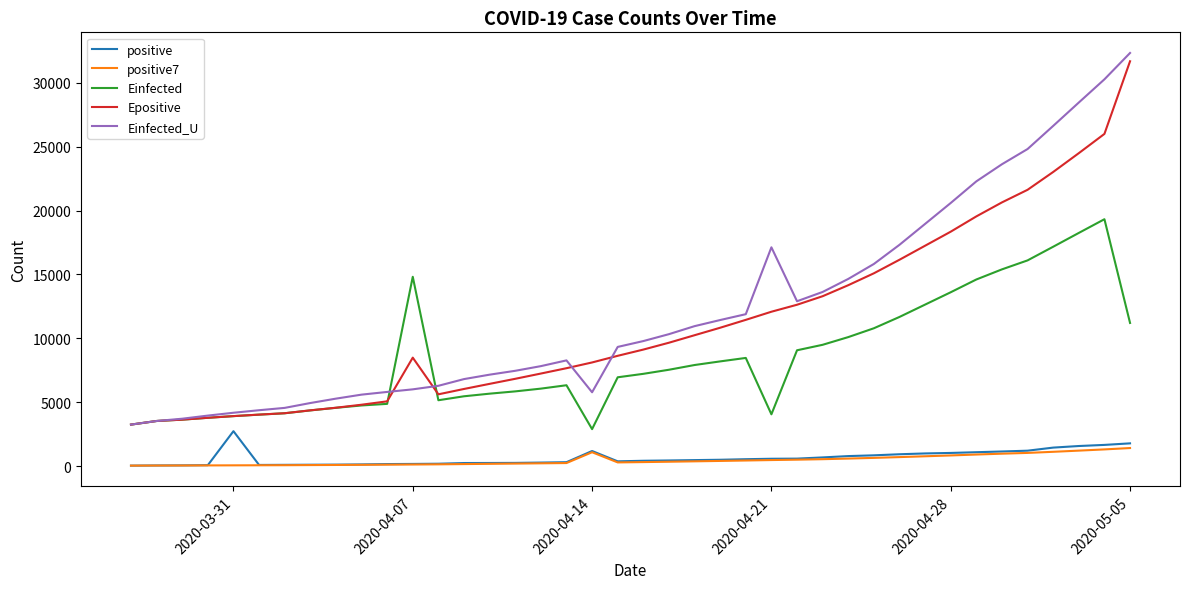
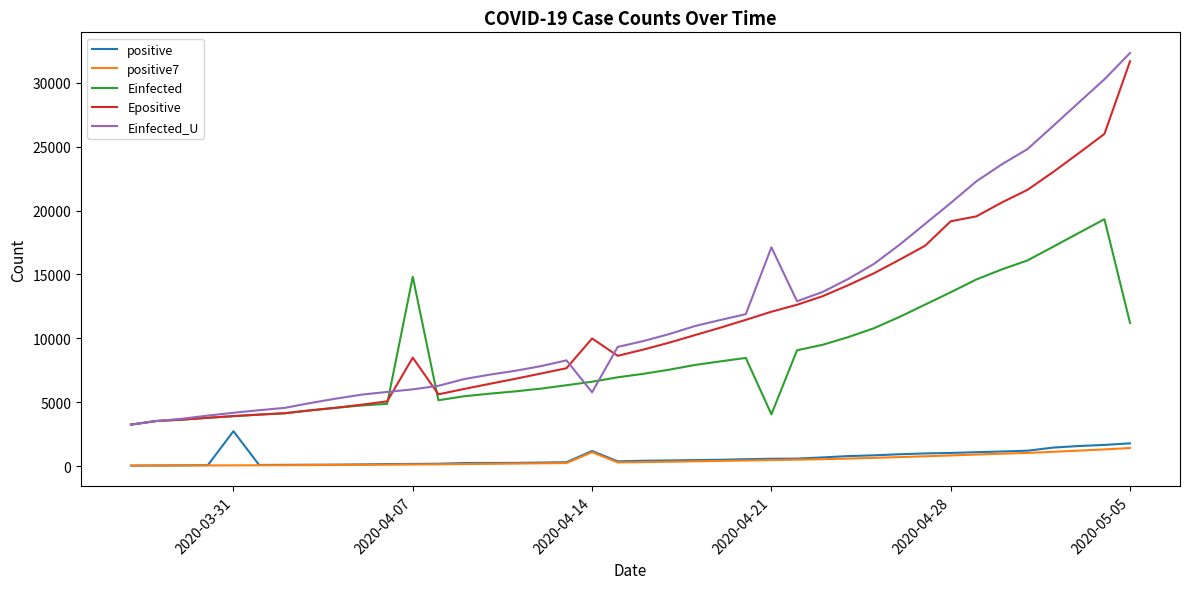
  {
    "positive": {
      "2020-03-31": 2800,
      "2020-05-05": 1800
    },
    "positive7": {
      "2020-03-31": 100,
      "2020-05-05": 1400
    },
    "Einfected": {
      "2020-04-07": 14800,
-     "2020-04-14": 2900,
+     "2020-04-14": 6600,
      "2020-04-21": 4100,
      "2020-04-28": 13600,
      "2020-05-05": 11200
    },
    "Epositive": {
      "2020-04-07": 8500,
-     "2020-04-14": 8100,
+     "2020-04-14": 10000,
      "2020-04-21": 12100,
-     "2020-04-28": 18300,
+     "2020-04-28": 19200,
      "2020-05-05": 31700
    },
    "Einfected_U": {
      "2020-03-31": 4200,
      "2020-04-07": 6000,
      "2020-04-14": 5800,
      "2020-04-21": 17100,
      "2020-04-28": 20600,
      "2020-05-05": 32300
    }
  }
